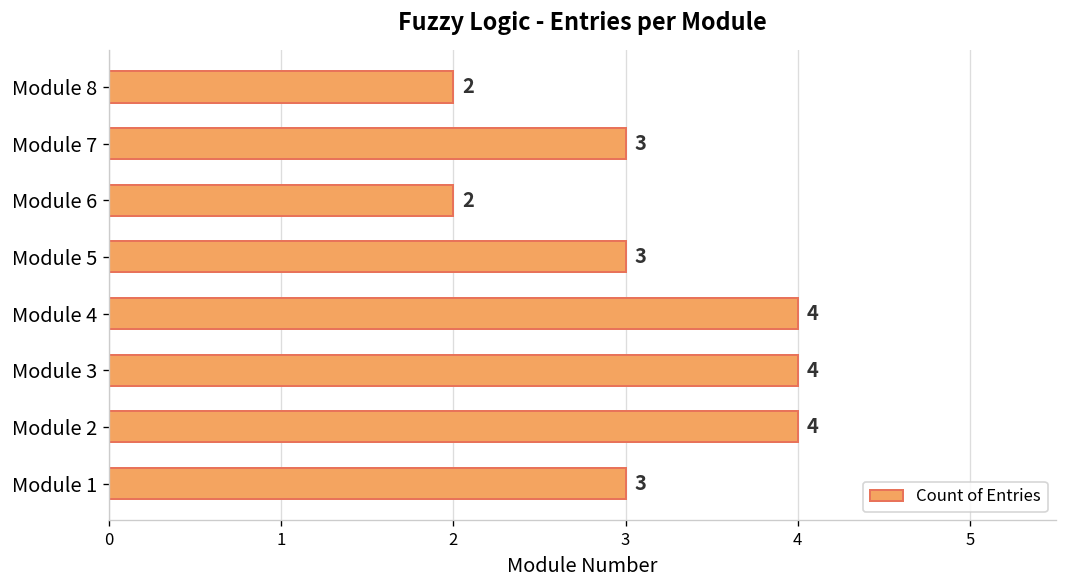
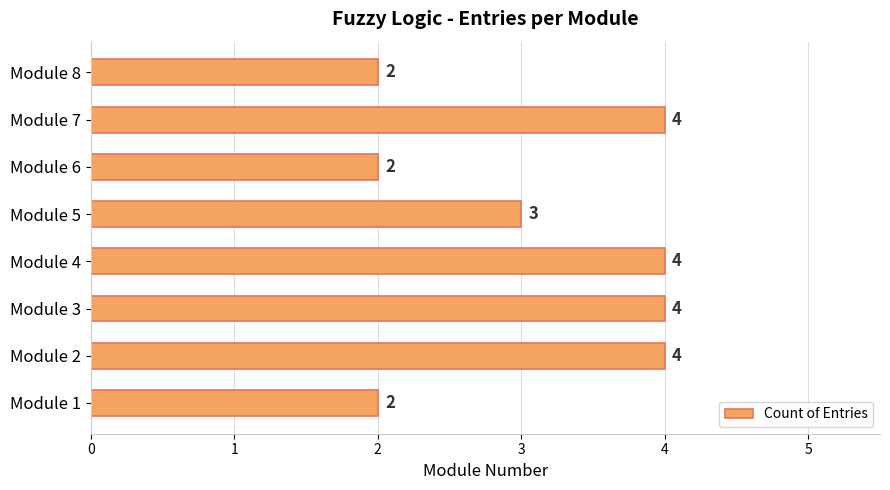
  {
    "Module 8": 2,
-   "Module 7": 3,
+   "Module 7": 4,
    "Module 6": 2,
    "Module 5": 3,
    "Module 4": 4,
    "Module 3": 4,
    "Module 2": 4,
-   "Module 1": 3
+   "Module 1": 2
  }
